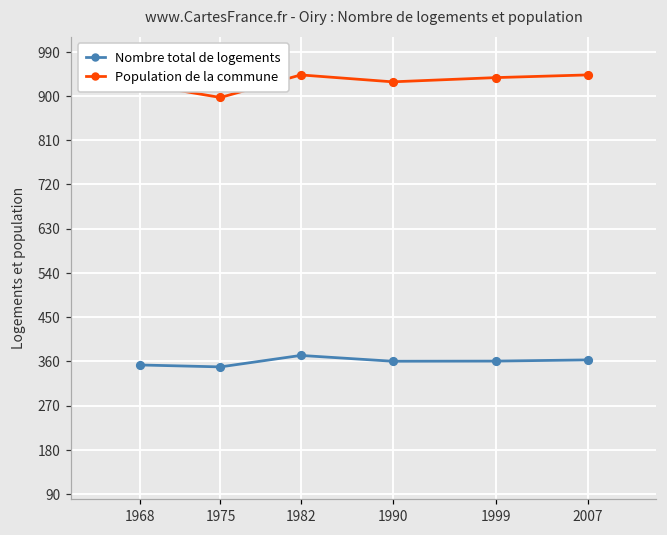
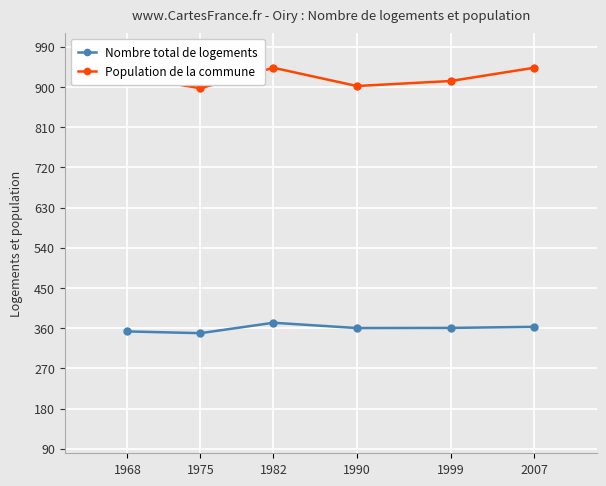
  {
    "Nombre total de logements": {
      "1968": 350,
      "1975": 350,
      "1982": 370,
      "1990": 360,
      "1999": 360,
      "2007": 360
    },
    "Population de la commune": {
      "1975": 900,
      "1982": 940,
-     "1990": 930,
-     "1999": 940,
+     "1990": 900,
+     "1999": 910,
      "2007": 940
    }
  }
